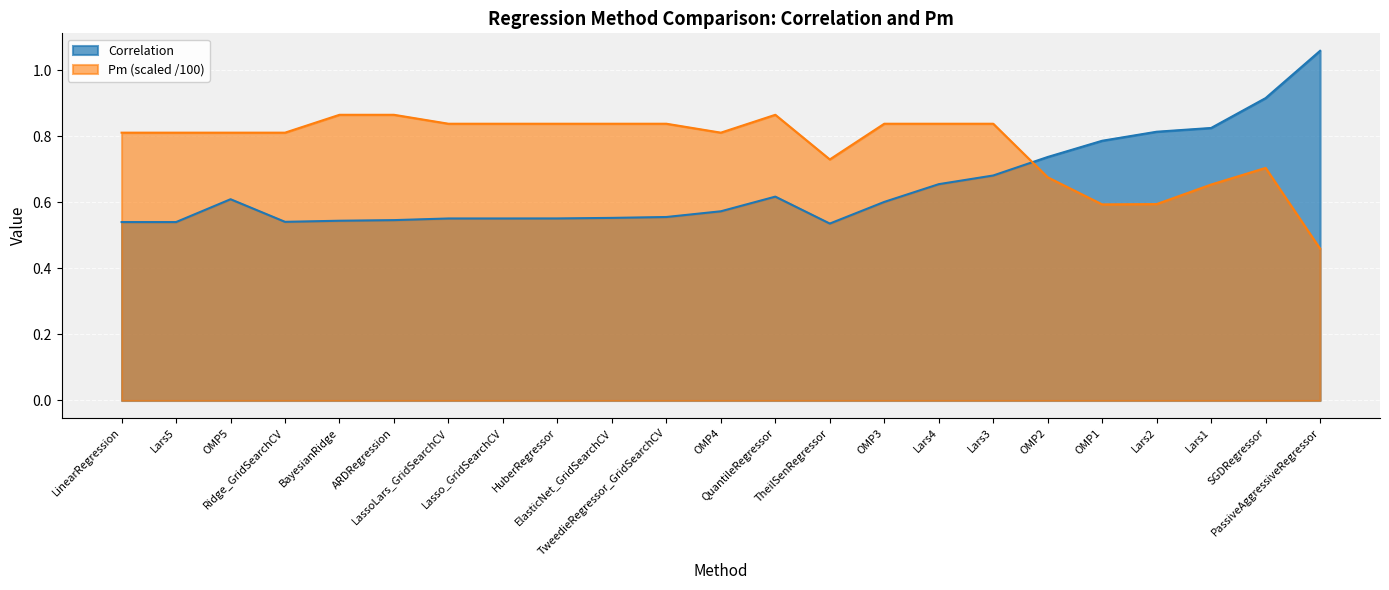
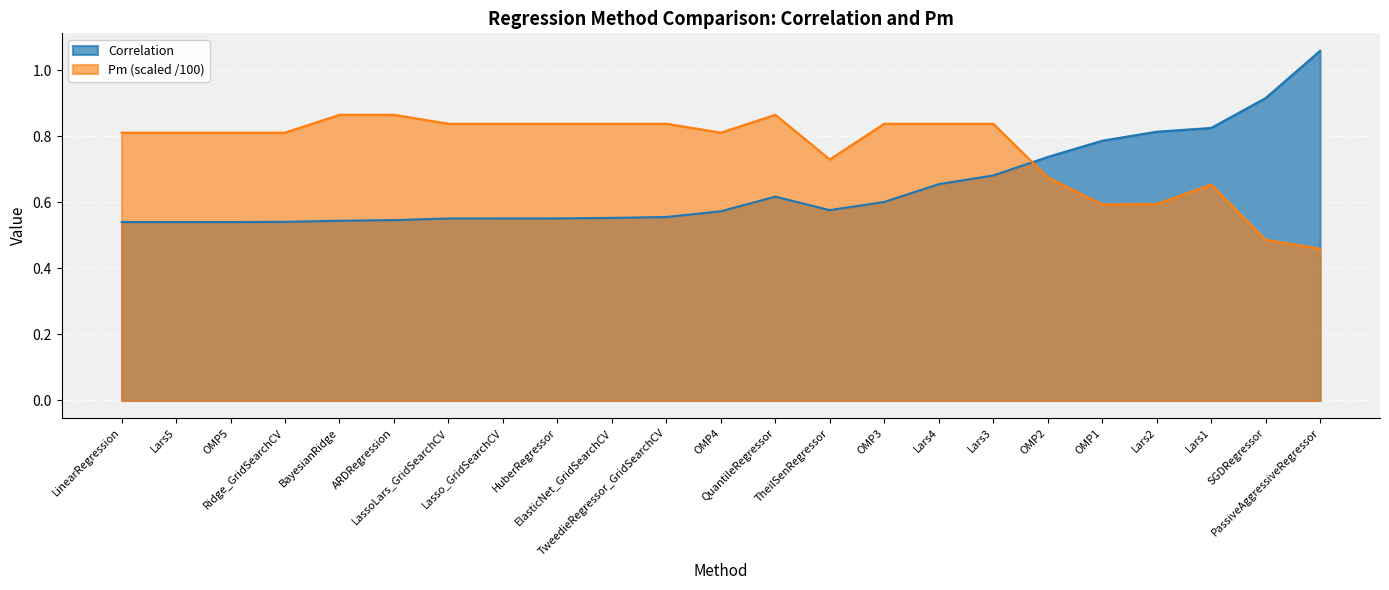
  {
    "Correlation": {
      "LinearRegression": 0.54,
      "Lars5": 0.54,
-     "OMP5": 0.61,
+     "OMP5": 0.54,
      "Ridge_GridSearchCV": 0.54,
      "BayesianRidge": 0.54,
      "ARDRegression": 0.55,
      "LassoLars_GridSearchCV": 0.55,
      "Lasso_GridSearchCV": 0.55,
      "HuberRegressor": 0.55,
      "ElasticNet_GridSearchCV": 0.55,
      "TweedieRegressor_GridSearchCV": 0.56,
      "OMP4": 0.57,
      "QuantileRegressor": 0.62,
-     "TheilSenRegressor": 0.54,
+     "TheilSenRegressor": 0.58,
      "OMP3": 0.60,
      "Lars4": 0.65,
      "Lars3": 0.68,
      "OMP2": 0.74,
      "OMP1": 0.79,
      "Lars2": 0.81,
      "Lars1": 0.83,
      "SGDRegressor": 0.92,
      "PassiveAggressiveRegressor": 1.06
    },
    "Pm (scaled /100)": {
      "LinearRegression": 0.81,
      "Lars5": 0.81,
      "OMP5": 0.81,
      "Ridge_GridSearchCV": 0.81,
      "BayesianRidge": 0.86,
      "ARDRegression": 0.86,
      "LassoLars_GridSearchCV": 0.84,
      "Lasso_GridSearchCV": 0.84,
      "HuberRegressor": 0.84,
      "ElasticNet_GridSearchCV": 0.84,
      "TweedieRegressor_GridSearchCV": 0.84,
      "OMP4": 0.81,
      "QuantileRegressor": 0.86,
      "TheilSenRegressor": 0.73,
      "OMP3": 0.84,
      "Lars4": 0.84,
      "Lars3": 0.84,
      "OMP2": 0.68,
      "OMP1": 0.59,
      "Lars2": 0.59,
      "Lars1": 0.65,
-     "SGDRegressor": 0.70,
+     "SGDRegressor": 0.49,
      "PassiveAggressiveRegressor": 0.46
    }
  }
